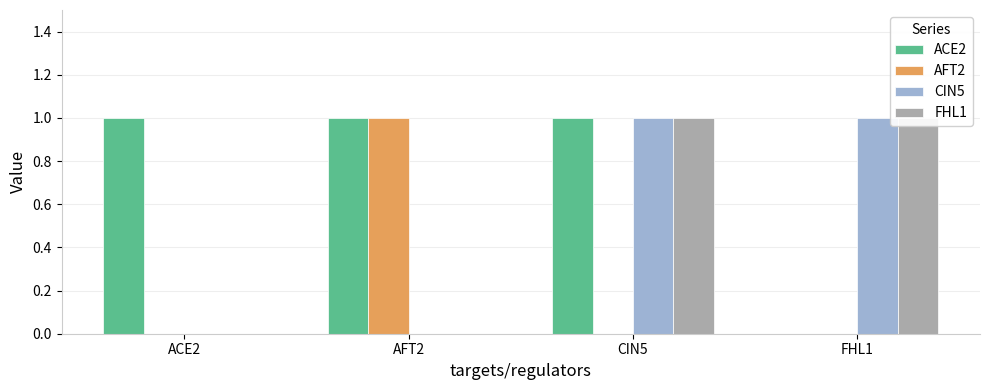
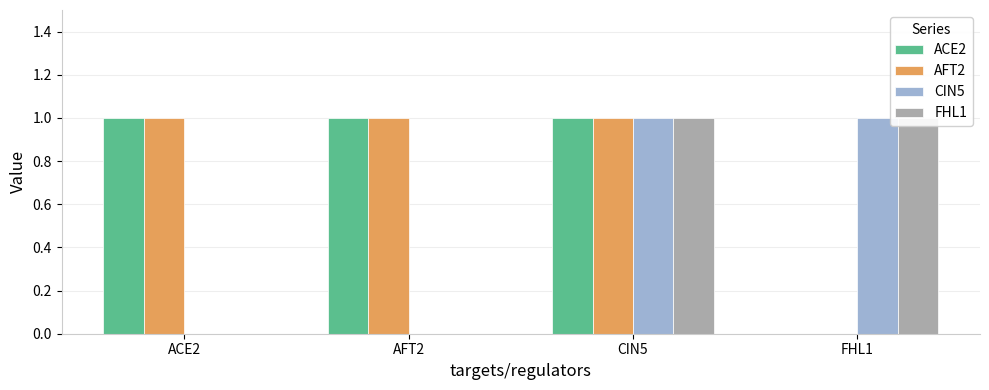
  {
    "ACE2": {
      "ACE2": 1,
      "AFT2": 1,
      "CIN5": 1,
      "FHL1": 0
    },
    "AFT2": {
-     "ACE2": 0,
+     "ACE2": 1,
      "AFT2": 1,
-     "CIN5": 0,
+     "CIN5": 1,
      "FHL1": 0
    }
  }
